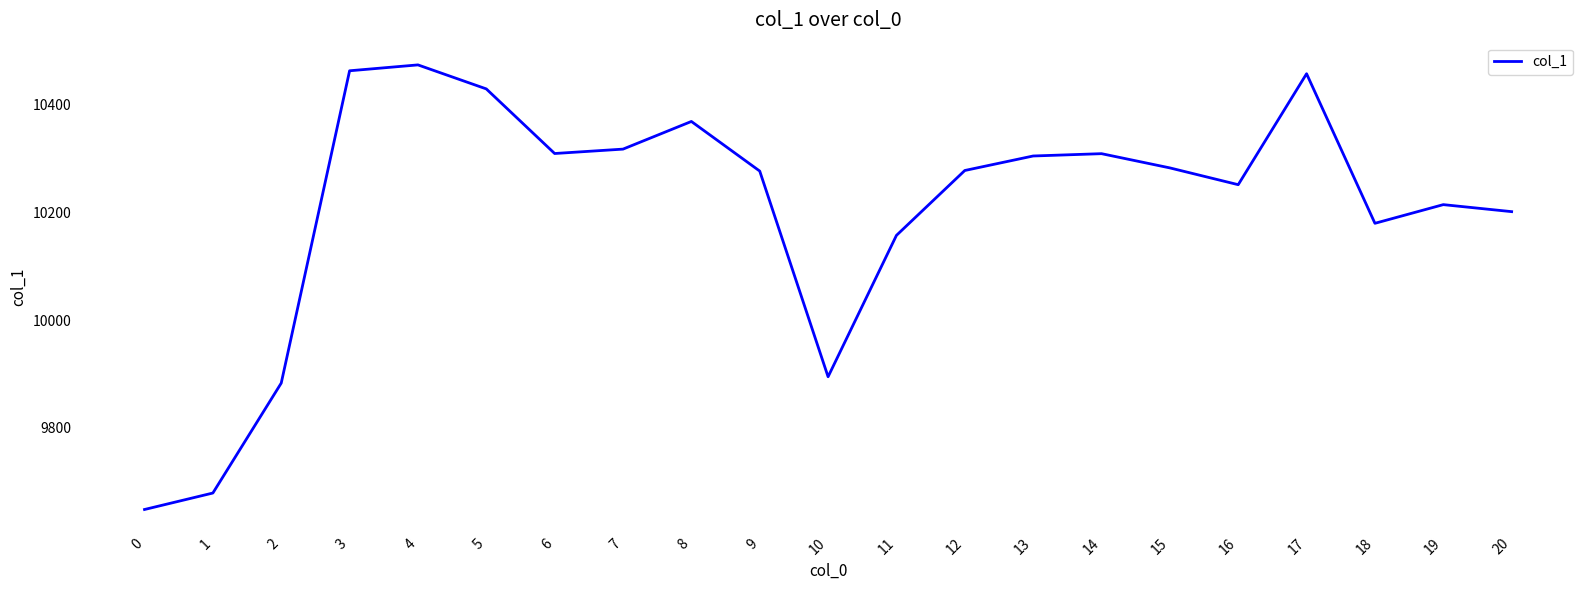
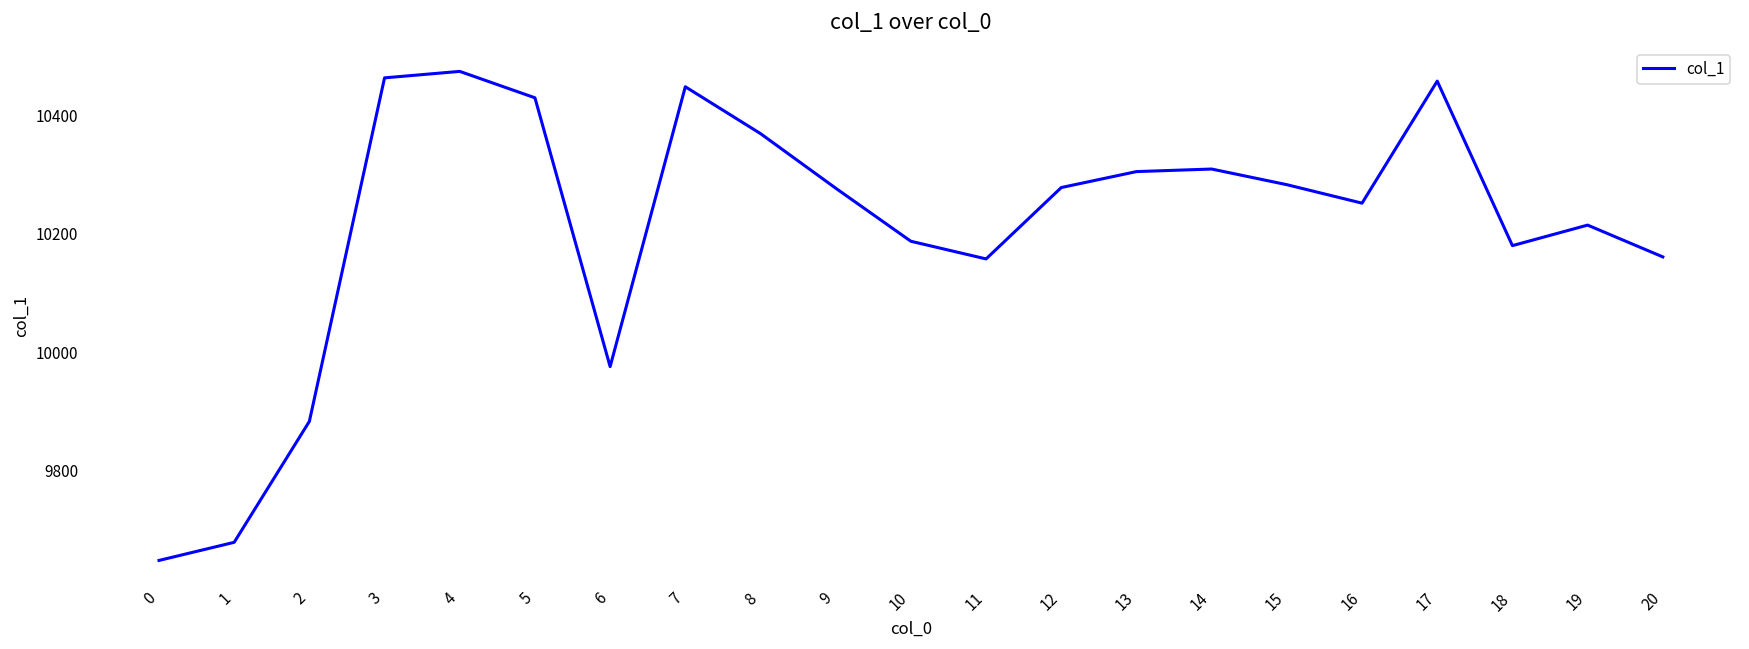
  {
    "0": 9650,
    "1": 9680,
    "2": 9880,
    "3": 10460,
    "4": 10470,
    "5": 10430,
-   "6": 10310,
-   "7": 10320,
+   "6": 9980,
+   "7": 10450,
    "8": 10370,
    "9": 10280,
-   "10": 9890,
+   "10": 10190,
    "11": 10160,
    "12": 10280,
    "13": 10300,
    "14": 10310,
    "15": 10280,
    "16": 10250,
    "17": 10460,
    "18": 10180,
    "19": 10210,
-   "20": 10200
+   "20": 10160
  }
